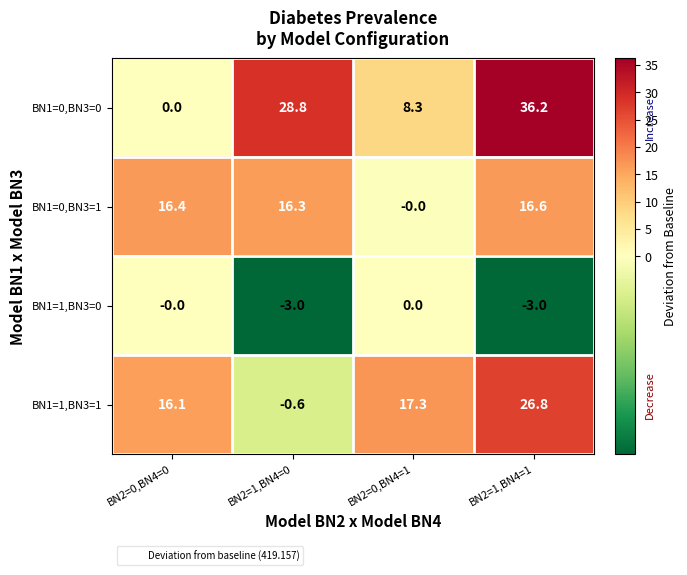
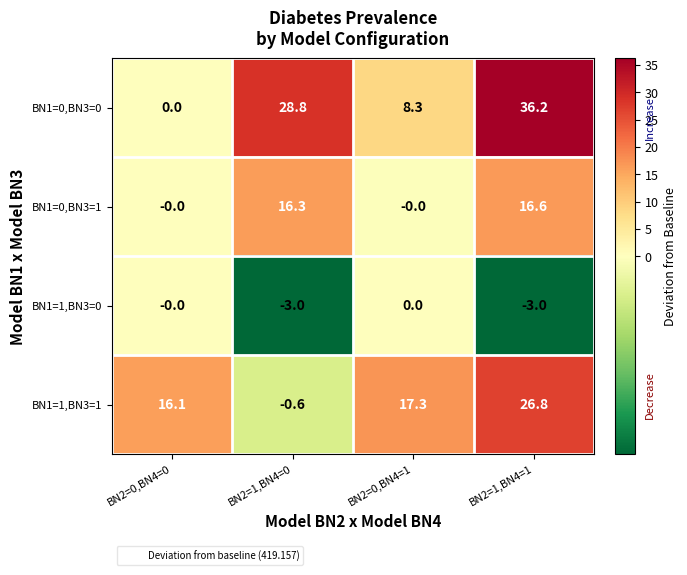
  {
    "BN1=0,BN3=0": {
      "BN2=0,BN4=0": 0.0,
      "BN2=1,BN4=0": 28.8,
      "BN2=0,BN4=1": 8.3,
      "BN2=1,BN4=1": 36.2
    },
    "BN1=0,BN3=1": {
-     "BN2=0,BN4=0": 16.4,
+     "BN2=0,BN4=0": -0.0,
      "BN2=1,BN4=0": 16.3,
      "BN2=0,BN4=1": -0.0,
      "BN2=1,BN4=1": 16.6
    },
    "BN1=1,BN3=0": {
      "BN2=0,BN4=0": -0.0,
      "BN2=1,BN4=0": -3.0,
      "BN2=0,BN4=1": 0.0,
      "BN2=1,BN4=1": -3.0
    },
    "BN1=1,BN3=1": {
      "BN2=0,BN4=0": 16.1,
      "BN2=1,BN4=0": -0.6,
      "BN2=0,BN4=1": 17.3,
      "BN2=1,BN4=1": 26.8
    }
  }
